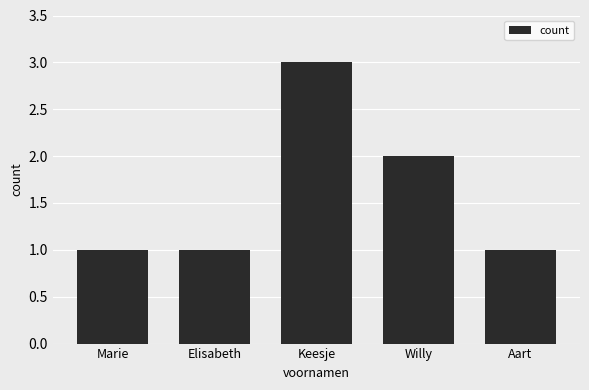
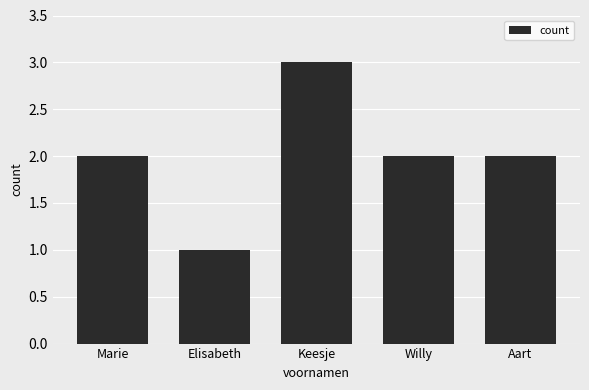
  {
-   "Marie": 1,
+   "Marie": 2,
    "Elisabeth": 1,
    "Keesje": 3,
    "Willy": 2,
-   "Aart": 1
+   "Aart": 2
  }
